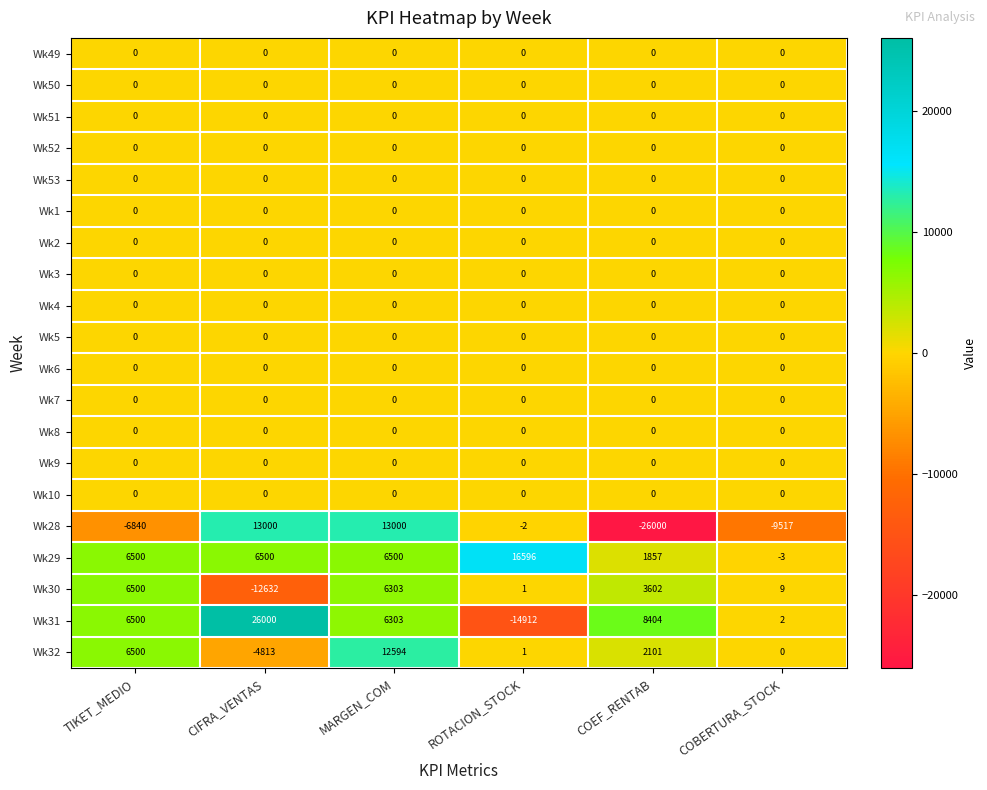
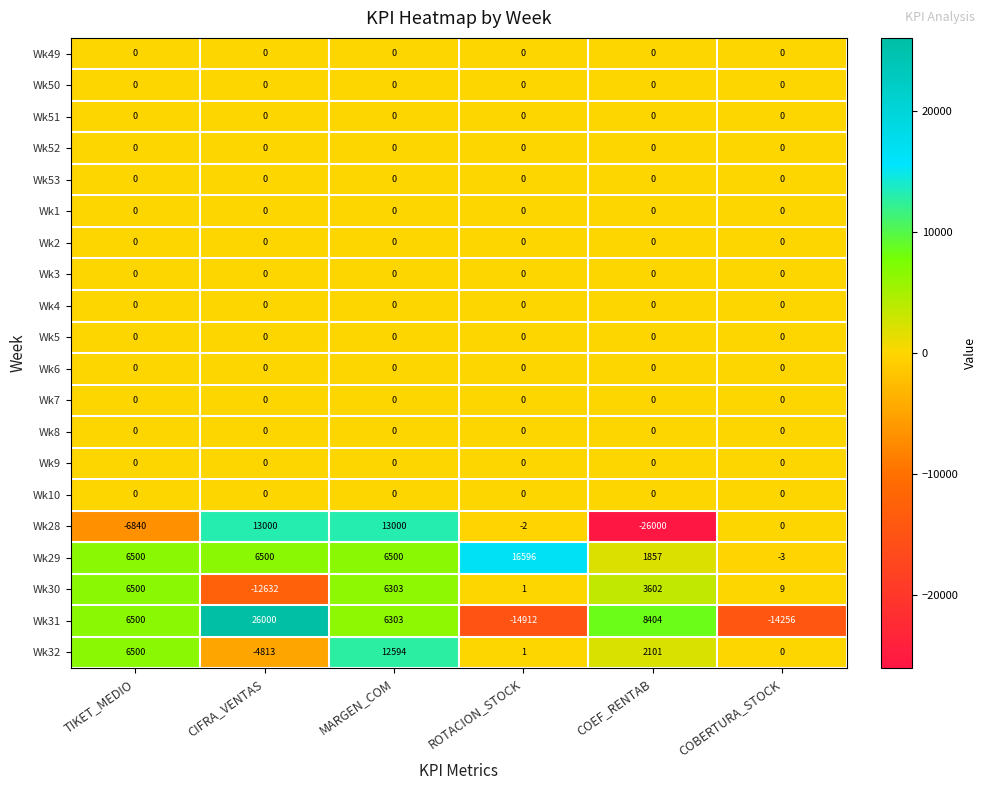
  {
    "Wk49": {
      "TIKET_MEDIO": 0,
      "CIFRA_VENTAS": 0,
      "MARGEN_COM": 0,
      "ROTACION_STOCK": 0,
      "COEF_RENTAB": 0,
      "COBERTURA_STOCK": 0
    },
    "Wk50": {
      "TIKET_MEDIO": 0,
      "CIFRA_VENTAS": 0,
      "MARGEN_COM": 0,
      "ROTACION_STOCK": 0,
      "COEF_RENTAB": 0,
      "COBERTURA_STOCK": 0
    },
    "Wk51": {
      "TIKET_MEDIO": 0,
      "CIFRA_VENTAS": 0,
      "MARGEN_COM": 0,
      "ROTACION_STOCK": 0,
      "COEF_RENTAB": 0,
      "COBERTURA_STOCK": 0
    },
    "Wk52": {
      "TIKET_MEDIO": 0,
      "CIFRA_VENTAS": 0,
      "MARGEN_COM": 0,
      "ROTACION_STOCK": 0,
      "COEF_RENTAB": 0,
      "COBERTURA_STOCK": 0
    },
    "Wk53": {
      "TIKET_MEDIO": 0,
      "CIFRA_VENTAS": 0,
      "MARGEN_COM": 0,
      "ROTACION_STOCK": 0,
      "COEF_RENTAB": 0,
      "COBERTURA_STOCK": 0
    },
    "Wk1": {
      "TIKET_MEDIO": 0,
      "CIFRA_VENTAS": 0,
      "MARGEN_COM": 0,
      "ROTACION_STOCK": 0,
      "COEF_RENTAB": 0,
      "COBERTURA_STOCK": 0
    },
    "Wk2": {
      "TIKET_MEDIO": 0,
      "CIFRA_VENTAS": 0,
      "MARGEN_COM": 0,
      "ROTACION_STOCK": 0,
      "COEF_RENTAB": 0,
      "COBERTURA_STOCK": 0
    },
    "Wk3": {
      "TIKET_MEDIO": 0,
      "CIFRA_VENTAS": 0,
      "MARGEN_COM": 0,
      "ROTACION_STOCK": 0,
      "COEF_RENTAB": 0,
      "COBERTURA_STOCK": 0
    },
    "Wk4": {
      "TIKET_MEDIO": 0,
      "CIFRA_VENTAS": 0,
      "MARGEN_COM": 0,
      "ROTACION_STOCK": 0,
      "COEF_RENTAB": 0,
      "COBERTURA_STOCK": 0
    },
    "Wk5": {
      "TIKET_MEDIO": 0,
      "CIFRA_VENTAS": 0,
      "MARGEN_COM": 0,
      "ROTACION_STOCK": 0,
      "COEF_RENTAB": 0,
      "COBERTURA_STOCK": 0
    },
    "Wk6": {
      "TIKET_MEDIO": 0,
      "CIFRA_VENTAS": 0,
      "MARGEN_COM": 0,
      "ROTACION_STOCK": 0,
      "COEF_RENTAB": 0,
      "COBERTURA_STOCK": 0
    },
    "Wk7": {
      "TIKET_MEDIO": 0,
      "CIFRA_VENTAS": 0,
      "MARGEN_COM": 0,
      "ROTACION_STOCK": 0,
      "COEF_RENTAB": 0,
      "COBERTURA_STOCK": 0
    },
    "Wk8": {
      "TIKET_MEDIO": 0,
      "CIFRA_VENTAS": 0,
      "MARGEN_COM": 0,
      "ROTACION_STOCK": 0,
      "COEF_RENTAB": 0,
      "COBERTURA_STOCK": 0
    },
    "Wk9": {
      "TIKET_MEDIO": 0,
      "CIFRA_VENTAS": 0,
      "MARGEN_COM": 0,
      "ROTACION_STOCK": 0,
      "COEF_RENTAB": 0,
      "COBERTURA_STOCK": 0
    },
    "Wk10": {
      "TIKET_MEDIO": 0,
      "CIFRA_VENTAS": 0,
      "MARGEN_COM": 0,
      "ROTACION_STOCK": 0,
      "COEF_RENTAB": 0,
      "COBERTURA_STOCK": 0
    },
    "Wk28": {
      "TIKET_MEDIO": -6840,
      "CIFRA_VENTAS": 13000,
      "MARGEN_COM": 13000,
      "ROTACION_STOCK": -2,
      "COEF_RENTAB": -26000,
-     "COBERTURA_STOCK": -9517
+     "COBERTURA_STOCK": 0
    },
    "Wk29": {
      "TIKET_MEDIO": 6500,
      "CIFRA_VENTAS": 6500,
      "MARGEN_COM": 6500,
      "ROTACION_STOCK": 16596,
      "COEF_RENTAB": 1857,
      "COBERTURA_STOCK": -3
    },
    "Wk30": {
      "TIKET_MEDIO": 6500,
      "CIFRA_VENTAS": -12632,
      "MARGEN_COM": 6303,
      "ROTACION_STOCK": 1,
      "COEF_RENTAB": 3602,
      "COBERTURA_STOCK": 9
    },
    "Wk31": {
      "TIKET_MEDIO": 6500,
      "CIFRA_VENTAS": 26000,
      "MARGEN_COM": 6303,
      "ROTACION_STOCK": -14912,
      "COEF_RENTAB": 8404,
-     "COBERTURA_STOCK": 2
+     "COBERTURA_STOCK": -14256
    },
    "Wk32": {
      "TIKET_MEDIO": 6500,
      "CIFRA_VENTAS": -4813,
      "MARGEN_COM": 12594,
      "ROTACION_STOCK": 1,
      "COEF_RENTAB": 2101,
      "COBERTURA_STOCK": 0
    }
  }
